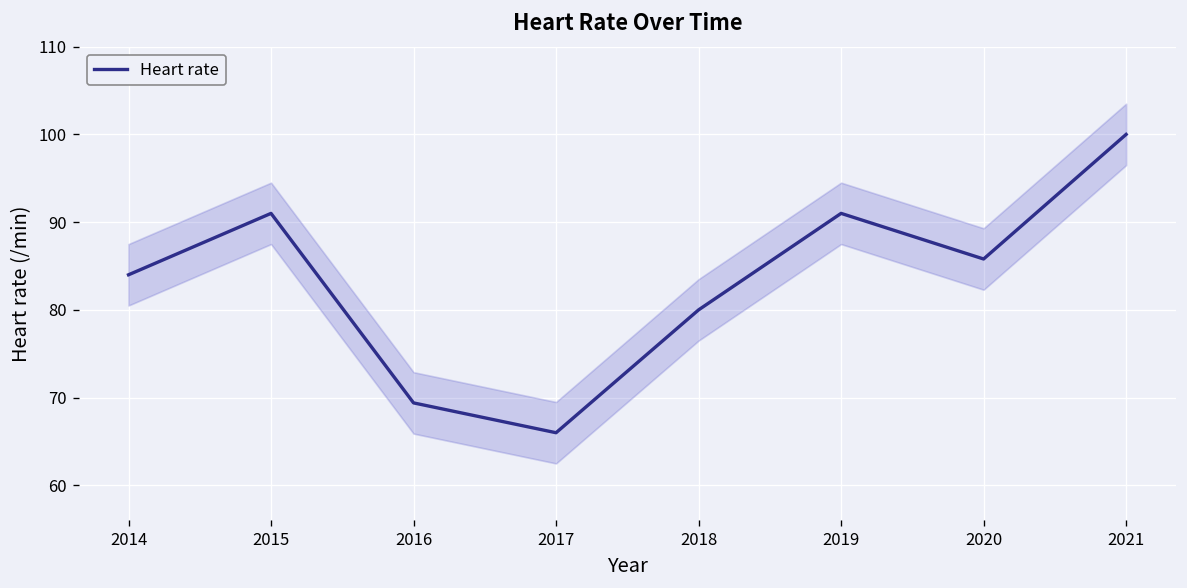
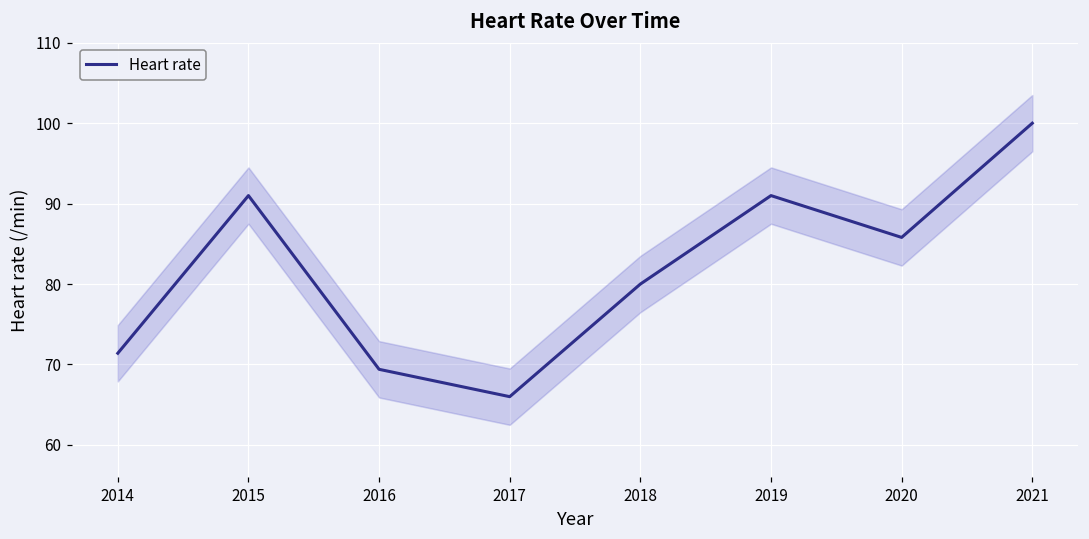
  {
    "Heart rate": {
-     "2014": 84,
+     "2014": 71,
      "2015": 91,
      "2016": 69,
      "2017": 66,
      "2018": 80,
      "2019": 91,
      "2020": 86,
      "2021": 100
    }
  }
